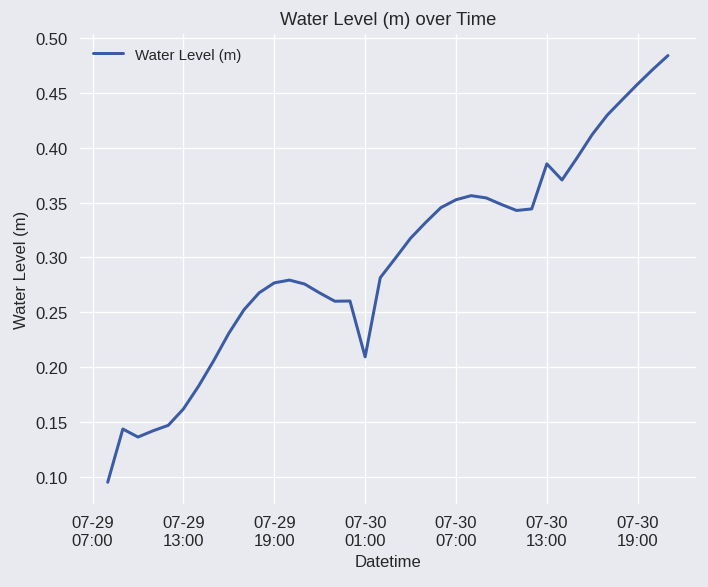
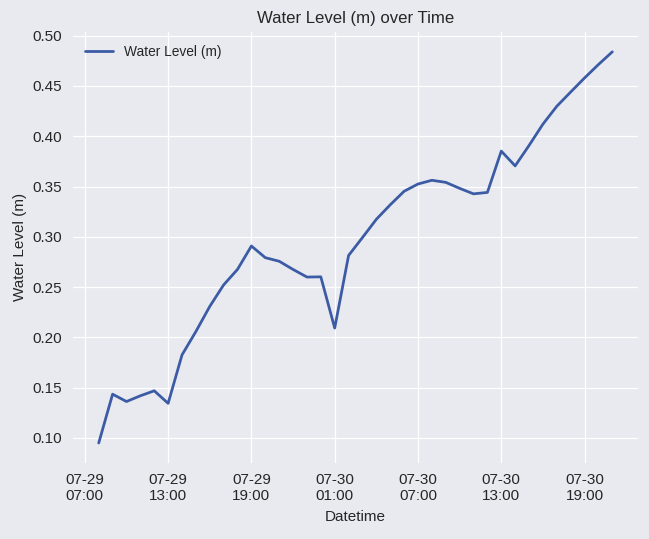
  {
-   "07-29 13:00": 0.16,
-   "07-29 19:00": 0.28,
+   "07-29 13:00": 0.13,
+   "07-29 19:00": 0.29,
    "07-30 01:00": 0.21,
    "07-30 07:00": 0.35,
    "07-30 13:00": 0.39,
    "07-30 19:00": 0.46
  }
